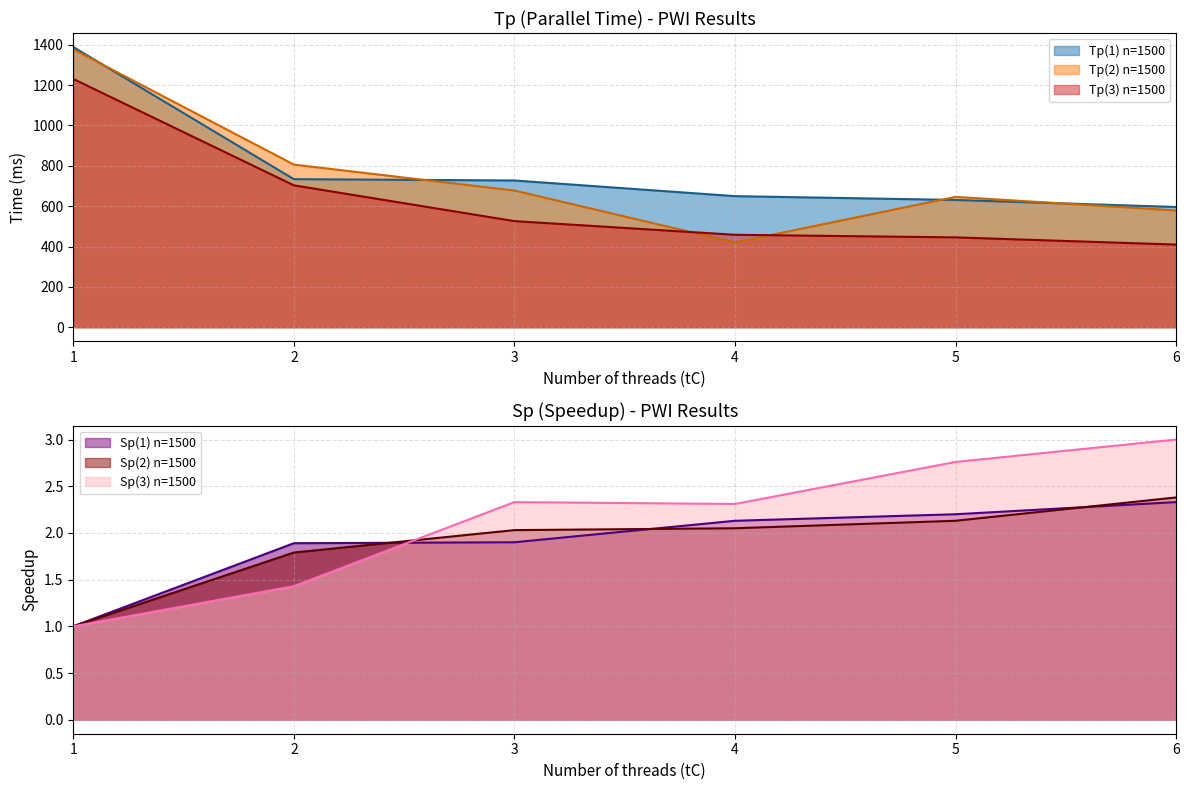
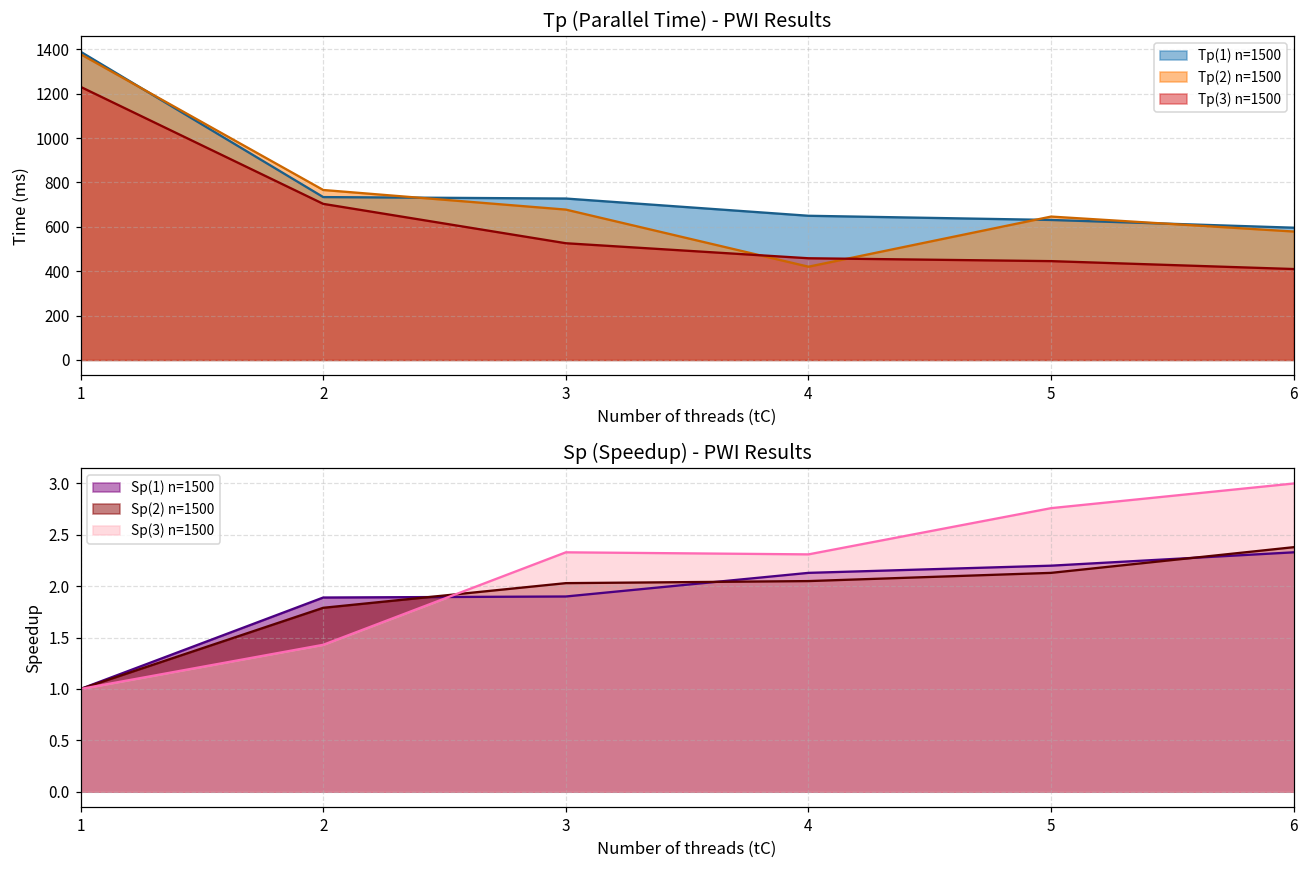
  {
    "Tp (Parallel Time) - PWI Results": {
      "Tp(1) n=1500": {
        "2": 730,
        "3": 730,
        "4": 650,
        "5": 630,
        "6": 600
      },
      "Tp(2) n=1500": {
-       "2": 810,
+       "2": 770,
        "3": 680,
        "4": 420,
        "5": 650,
        "6": 580
      },
      "Tp(3) n=1500": {
        "1": 1230,
        "2": 700,
        "3": 530,
        "4": 460,
        "5": 450,
        "6": 410
      }
    },
    "Sp (Speedup) - PWI Results": {
      "Sp(1) n=1500": {
        "2": 1.9,
        "3": 1.9,
        "4": 2.1,
        "5": 2.2,
        "6": 2.3
      },
      "Sp(2) n=1500": {
        "2": 1.8,
        "3": 2.0,
        "4": 2.1,
        "5": 2.1,
        "6": 2.4
      },
      "Sp(3) n=1500": {
        "2": 1.4,
        "3": 2.3,
        "4": 2.3,
        "5": 2.8,
        "6": 3.0
      }
    }
  }
